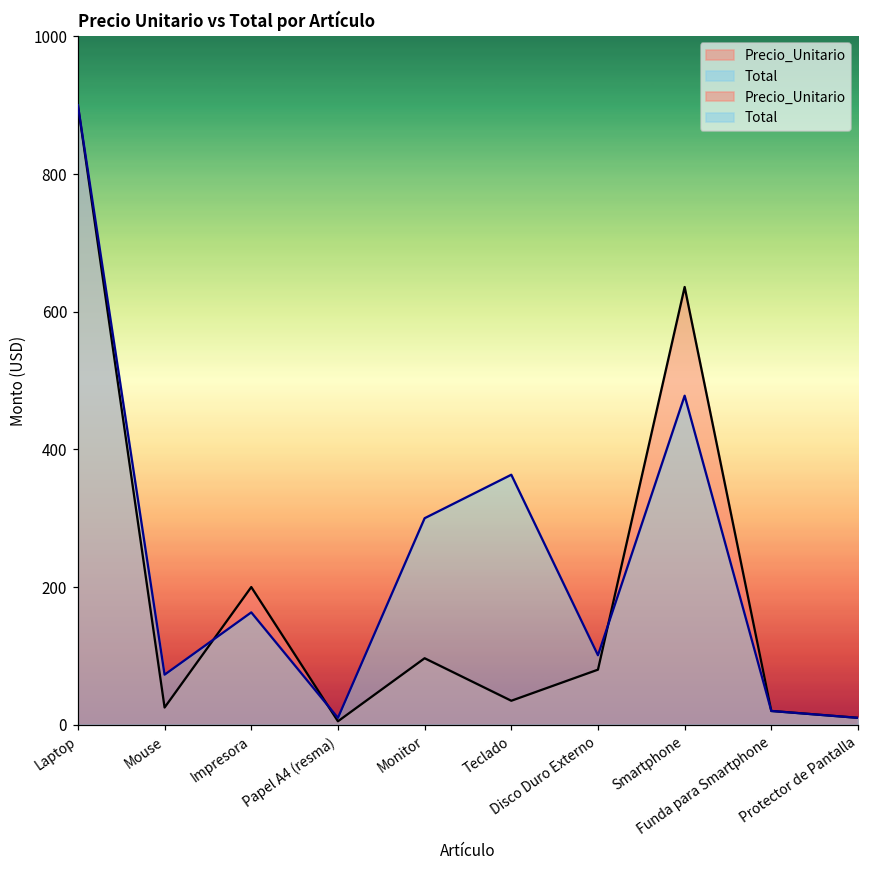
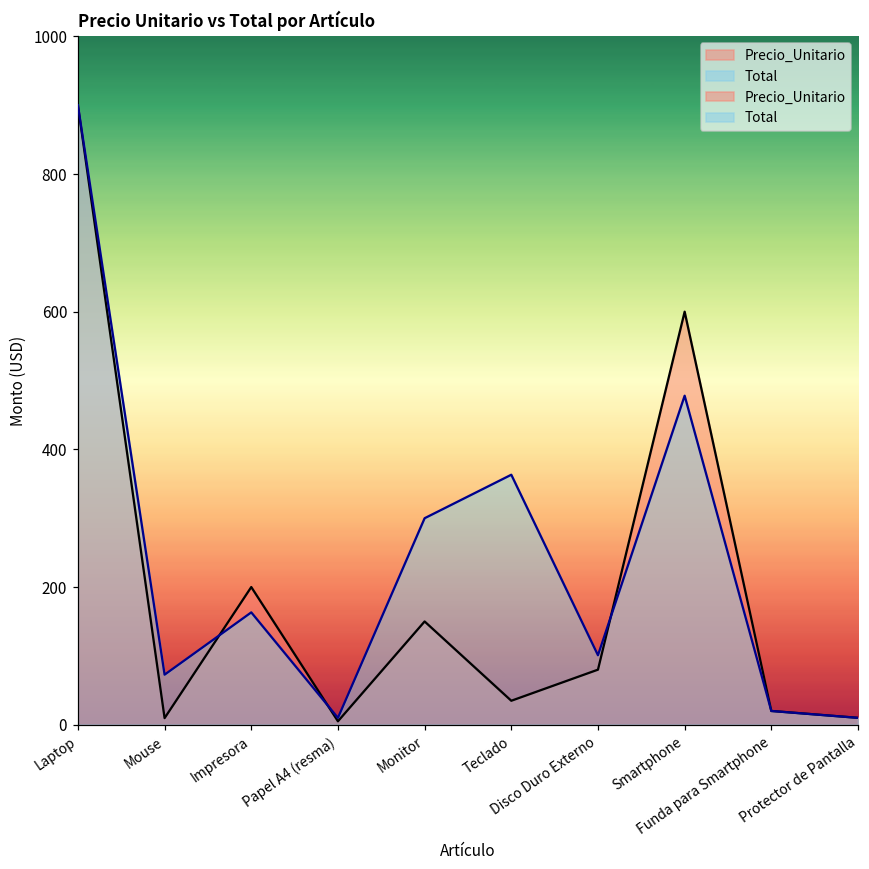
  {
    "Precio_Unitario": {
-     "Mouse": 20,
+     "Mouse": 10,
      "Impresora": 200,
      "Papel A4 (resma)": 0,
-     "Monitor": 100,
+     "Monitor": 150,
      "Teclado": 30,
      "Disco Duro Externo": 80,
-     "Smartphone": 640
+     "Smartphone": 600
    },
    "Total": {
      "Mouse": 70,
      "Impresora": 160,
      "Papel A4 (resma)": 10,
      "Monitor": 300,
      "Teclado": 360,
      "Disco Duro Externo": 100,
      "Smartphone": 480
    }
  }
